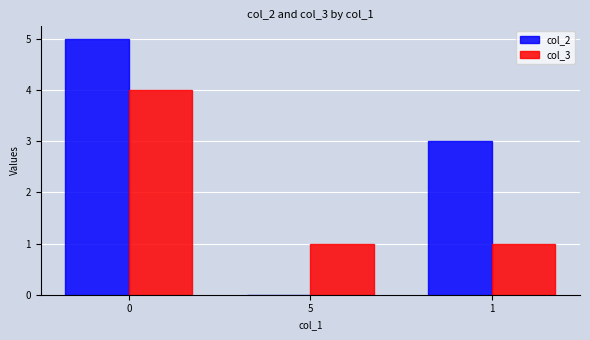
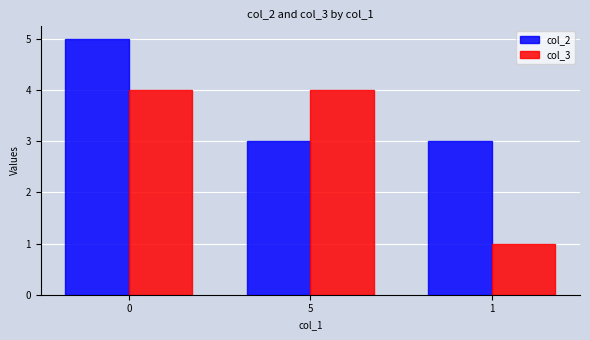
  {
    "col_2": {
      "0": 5,
-     "5": 0,
+     "5": 3,
      "1": 3
    },
    "col_3": {
      "0": 4,
-     "5": 1,
+     "5": 4,
      "1": 1
    }
  }
